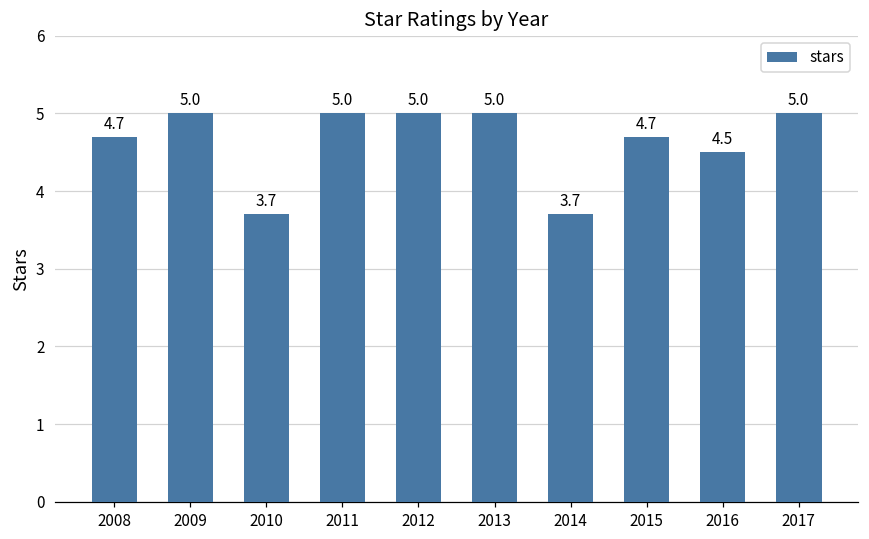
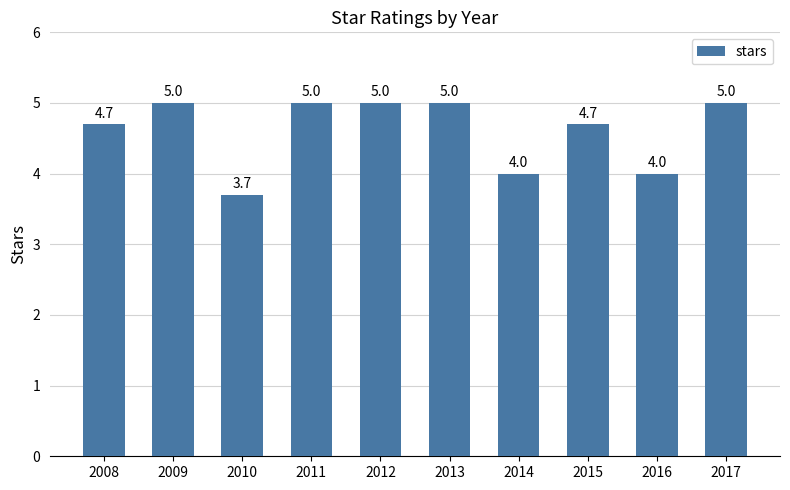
  {
    "2008": 4.7,
    "2009": 5.0,
    "2010": 3.7,
    "2011": 5.0,
    "2012": 5.0,
    "2013": 5.0,
-   "2014": 3.7,
+   "2014": 4.0,
    "2015": 4.7,
-   "2016": 4.5,
+   "2016": 4.0,
    "2017": 5.0
  }
